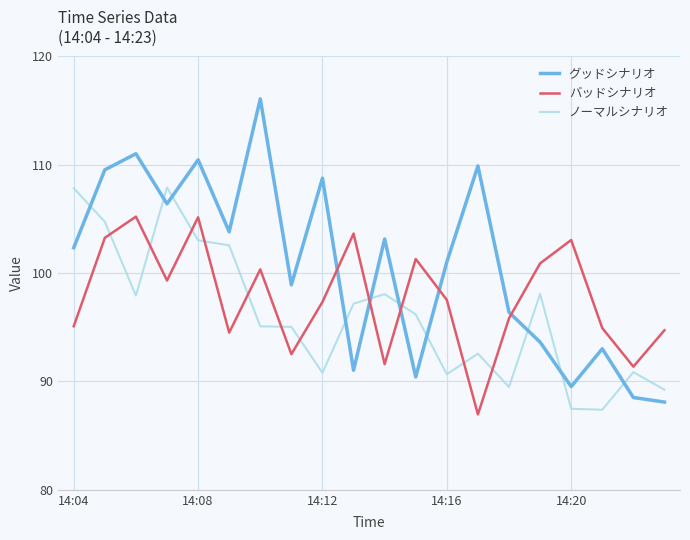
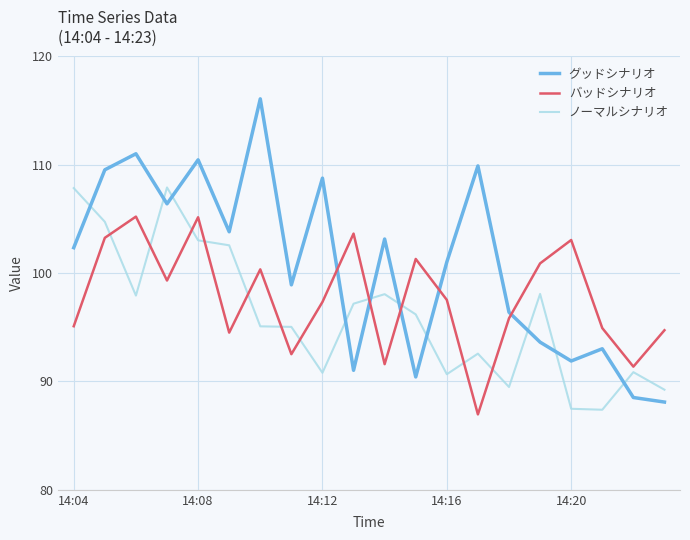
  {
    "グッドシナリオ": {
      "14:04": 102.4,
      "14:08": 110.5,
      "14:12": 108.8,
      "14:16": 101.0,
-     "14:20": 89.5
+     "14:20": 91.9
    },
    "バッドシナリオ": {
      "14:04": 95.1,
      "14:08": 105.2,
      "14:12": 97.3,
      "14:16": 97.5,
      "14:20": 103.1
    },
    "ノーマルシナリオ": {
      "14:04": 107.9,
      "14:08": 103.0,
      "14:12": 90.8,
      "14:16": 90.7,
      "14:20": 87.5
    }
  }
